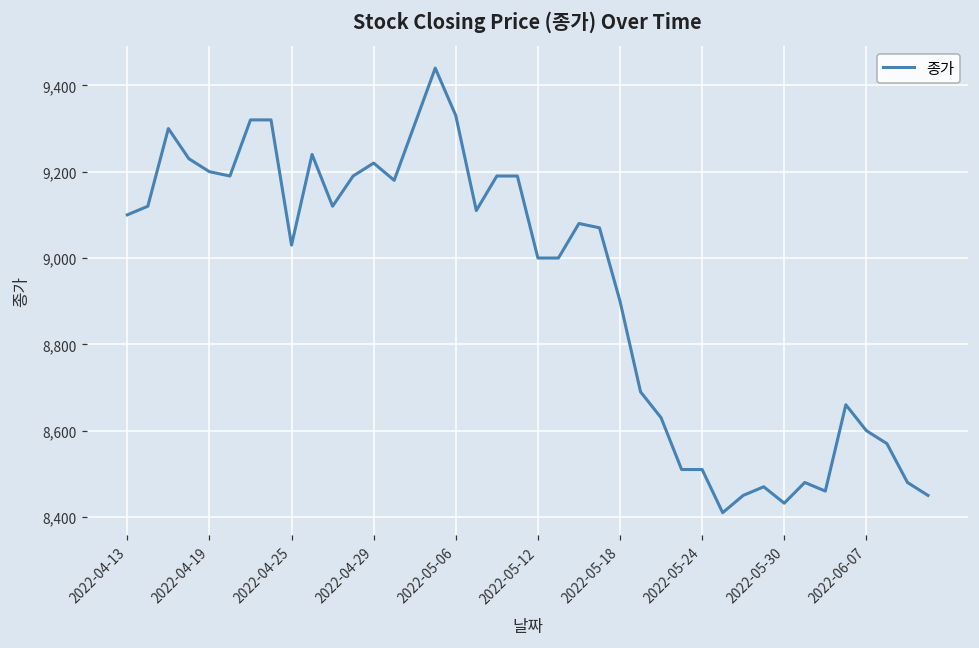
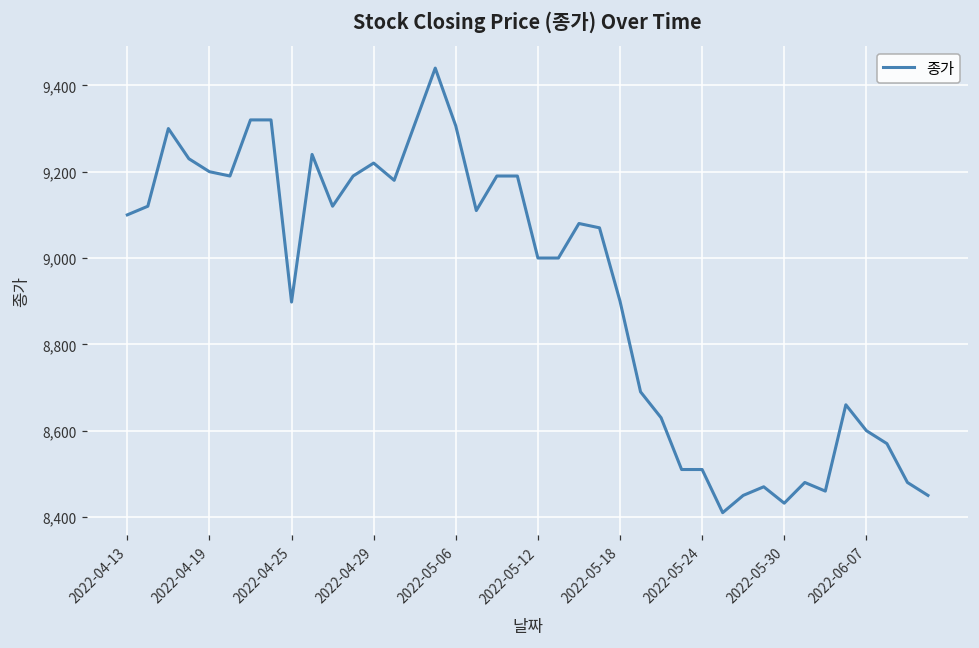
  {
    "2022-04-13": "9,100",
    "2022-04-19": "9,200",
-   "2022-04-25": "9,030",
+   "2022-04-25": "8,900",
    "2022-04-29": "9,220",
-   "2022-05-06": "9,330",
+   "2022-05-06": "9,310",
    "2022-05-12": "9,000",
    "2022-05-18": "8,900",
    "2022-05-24": "8,510",
    "2022-05-30": "8,430",
    "2022-06-07": "8,600"
  }
